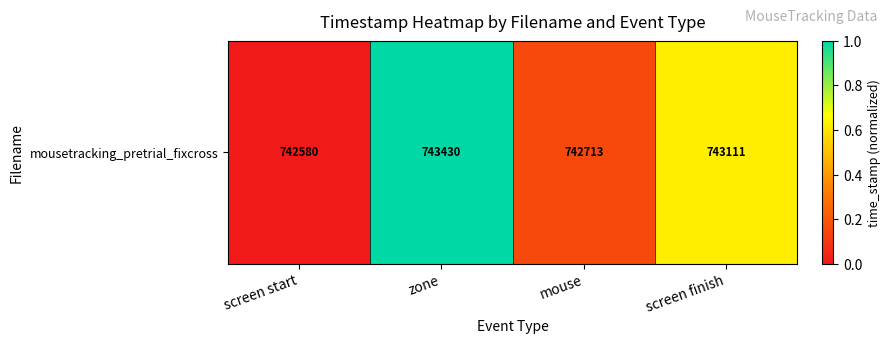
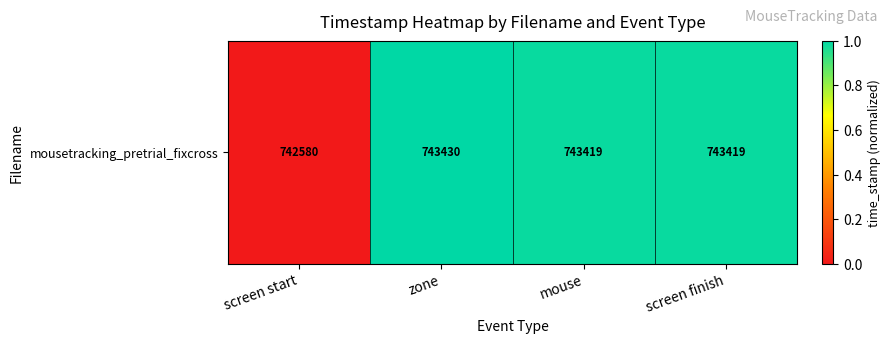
  {
    "mousetracking_pretrial_fixcross": {
      "screen start": 742580,
      "zone": 743430,
-     "mouse": 742713,
-     "screen finish": 743111
+     "mouse": 743419,
+     "screen finish": 743419
    }
  }
